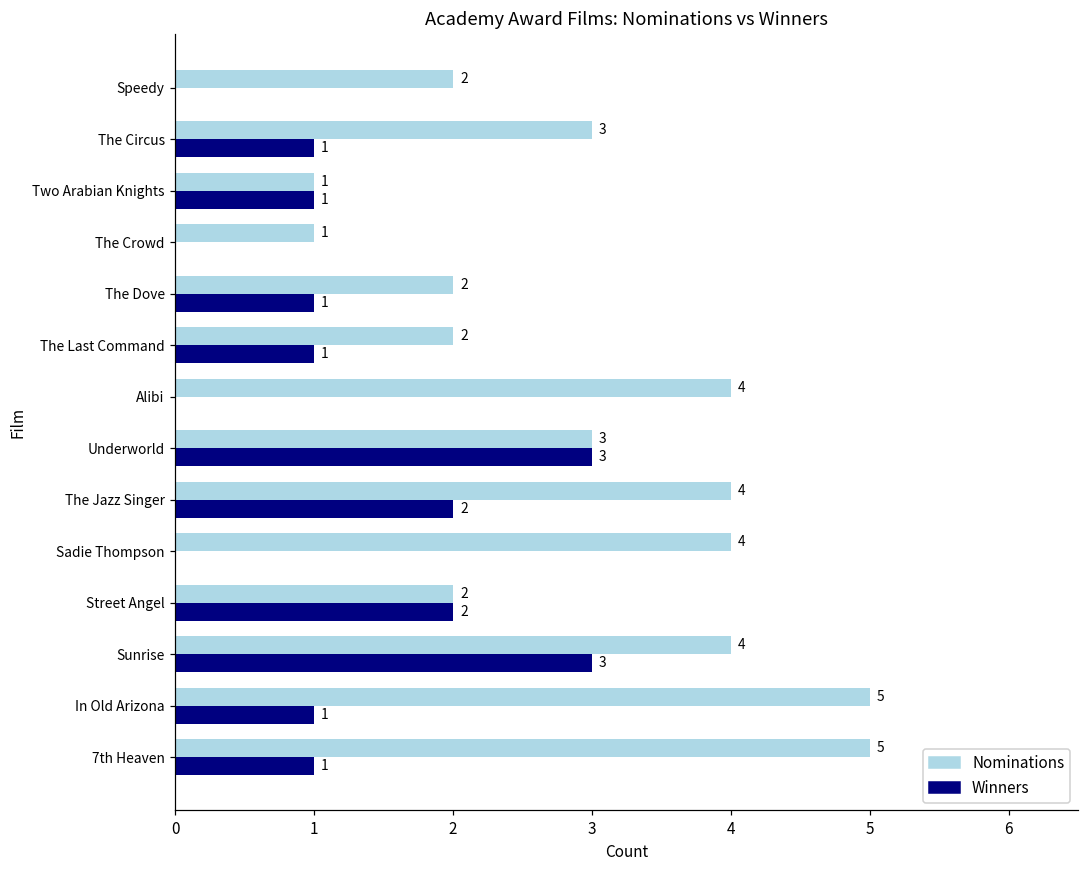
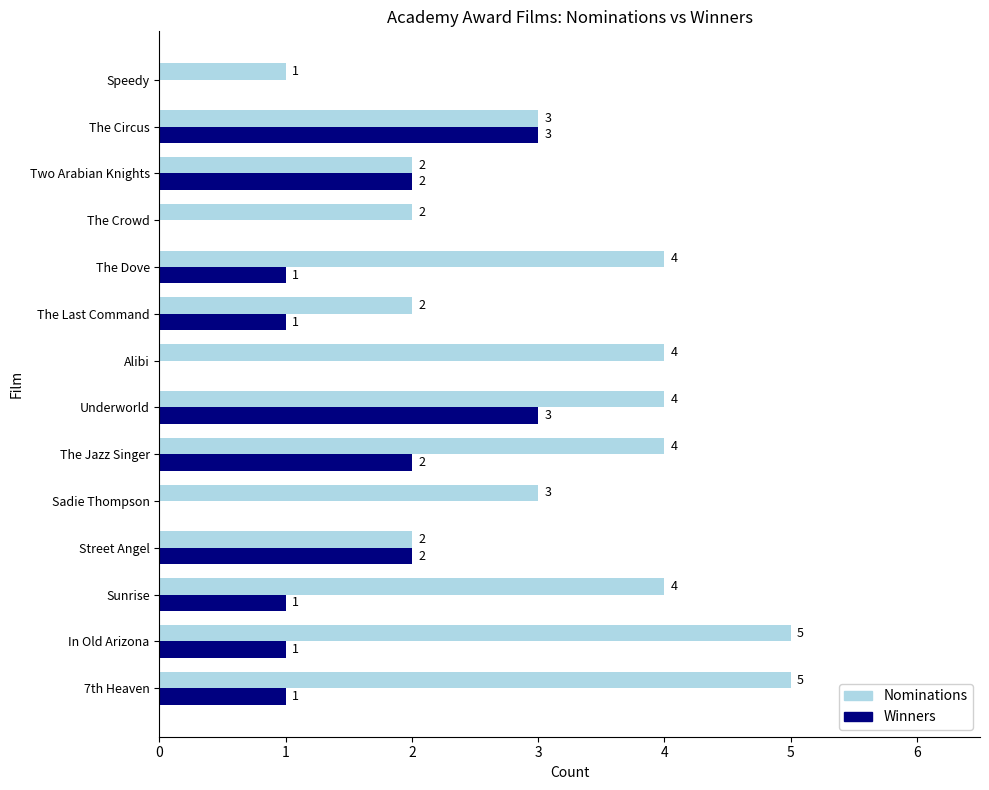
  {
    "Nominations": {
-     "Speedy": 2,
+     "Speedy": 1,
      "The Circus": 3,
-     "Two Arabian Knights": 1,
-     "The Crowd": 1,
-     "The Dove": 2,
+     "Two Arabian Knights": 2,
+     "The Crowd": 2,
+     "The Dove": 4,
      "The Last Command": 2,
      "Alibi": 4,
-     "Underworld": 3,
+     "Underworld": 4,
      "The Jazz Singer": 4,
-     "Sadie Thompson": 4,
+     "Sadie Thompson": 3,
      "Street Angel": 2,
      "Sunrise": 4,
      "In Old Arizona": 5,
      "7th Heaven": 5
    },
    "Winners": {
-     "The Circus": 1,
-     "Two Arabian Knights": 1,
+     "The Circus": 3,
+     "Two Arabian Knights": 2,
      "The Dove": 1,
      "The Last Command": 1,
      "Underworld": 3,
      "The Jazz Singer": 2,
      "Street Angel": 2,
-     "Sunrise": 3,
+     "Sunrise": 1,
      "In Old Arizona": 1,
      "7th Heaven": 1
    }
  }
